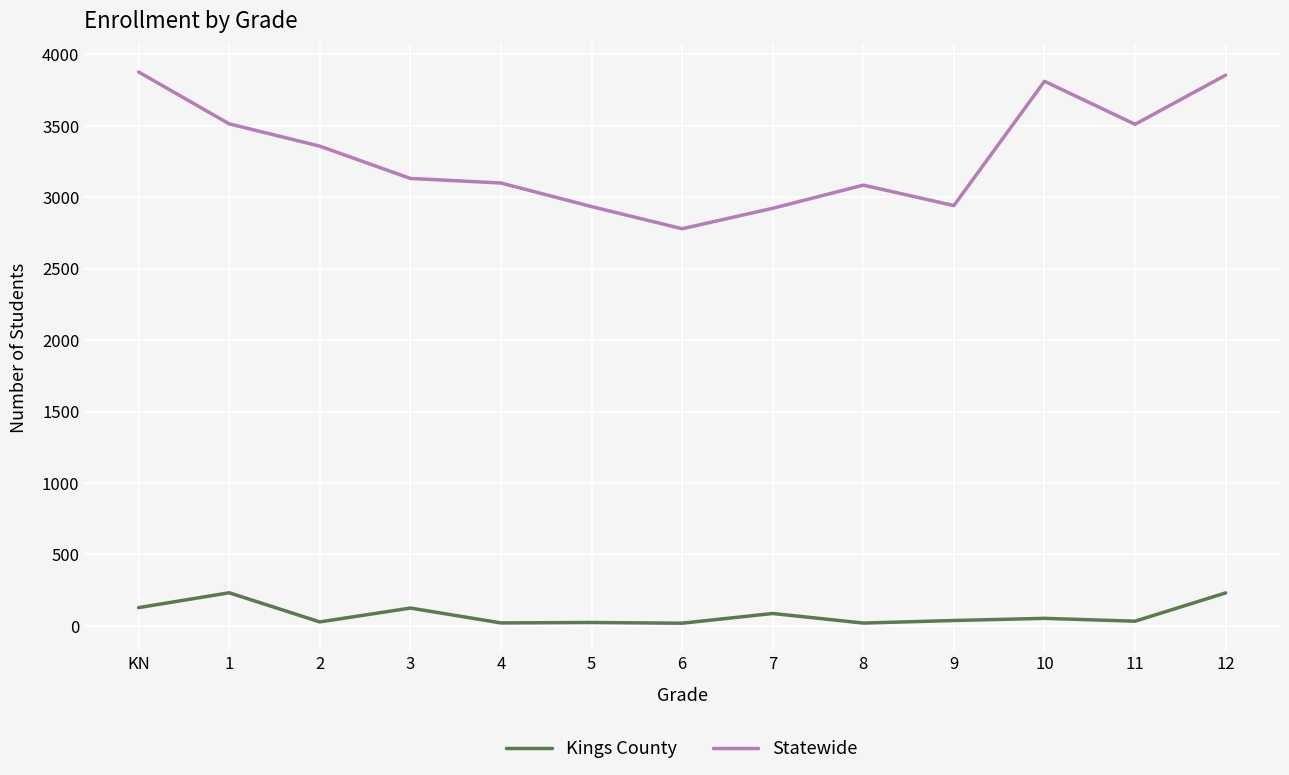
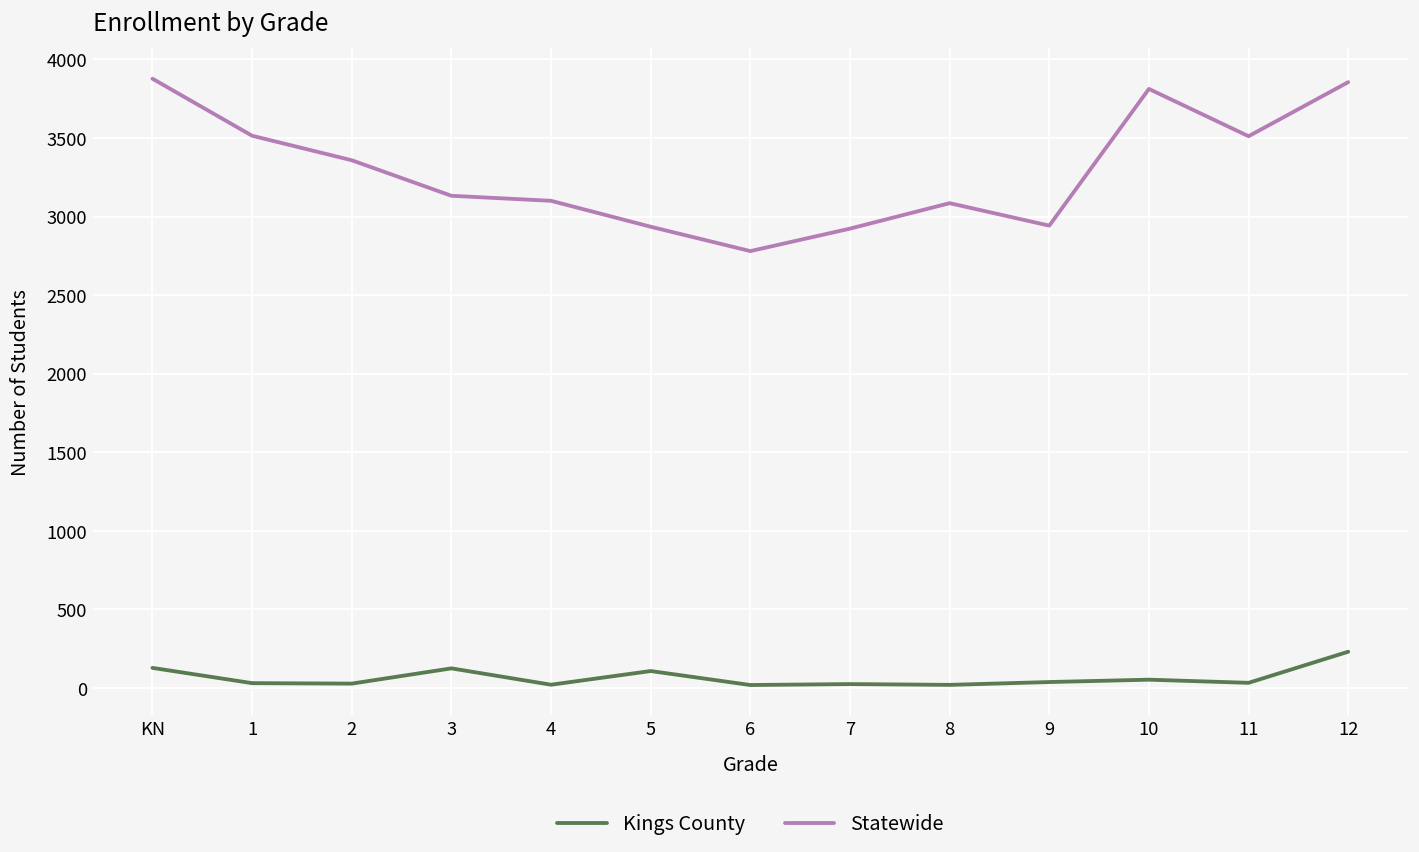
  {
    "Kings County": {
      "KN": 130,
-     "1": 230,
+     "1": 30,
      "2": 30,
      "3": 130,
      "4": 20,
-     "5": 20,
+     "5": 110,
      "6": 20,
-     "7": 90,
+     "7": 30,
      "8": 20,
      "9": 40,
      "10": 50,
      "11": 30,
      "12": 230
    },
    "Statewide": {
      "KN": 3880,
      "1": 3510,
      "2": 3360,
      "3": 3130,
      "4": 3100,
      "5": 2940,
      "6": 2780,
      "7": 2920,
      "8": 3090,
      "9": 2940,
      "10": 3810,
      "11": 3510,
      "12": 3860
    }
  }
